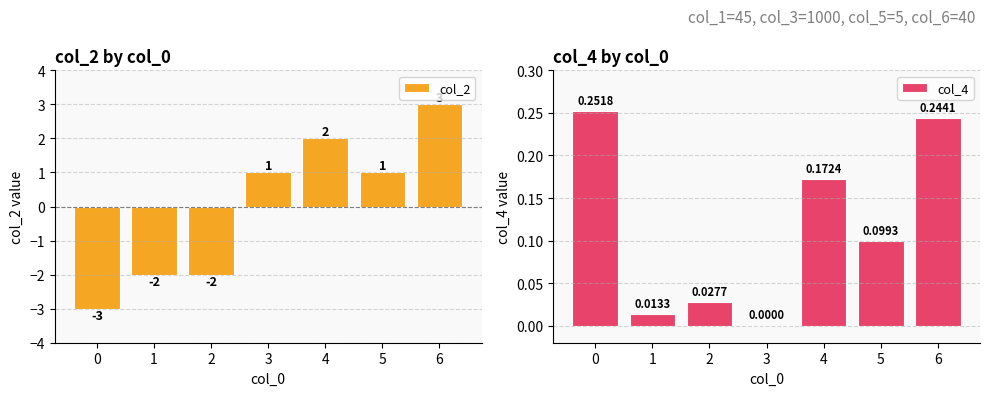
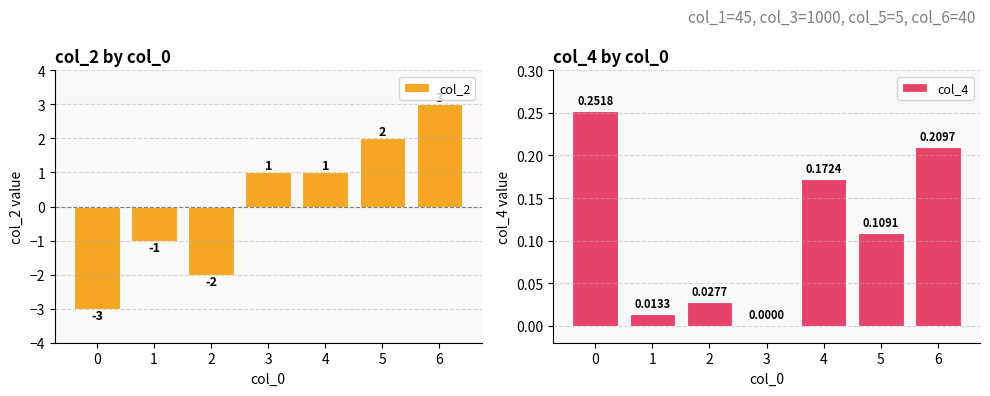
  {
    "col_2 by col_0": {
      "0": -3,
-     "1": -2,
+     "1": -1,
      "2": -2,
      "3": 1,
-     "4": 2,
-     "5": 1
+     "4": 1,
+     "5": 2
    },
    "col_4 by col_0": {
      "0": 0.2518,
      "1": 0.0133,
      "2": 0.0277,
      "3": 0.0000,
      "4": 0.1724,
-     "5": 0.0993,
-     "6": 0.2441
+     "5": 0.1091,
+     "6": 0.2097
    }
  }
